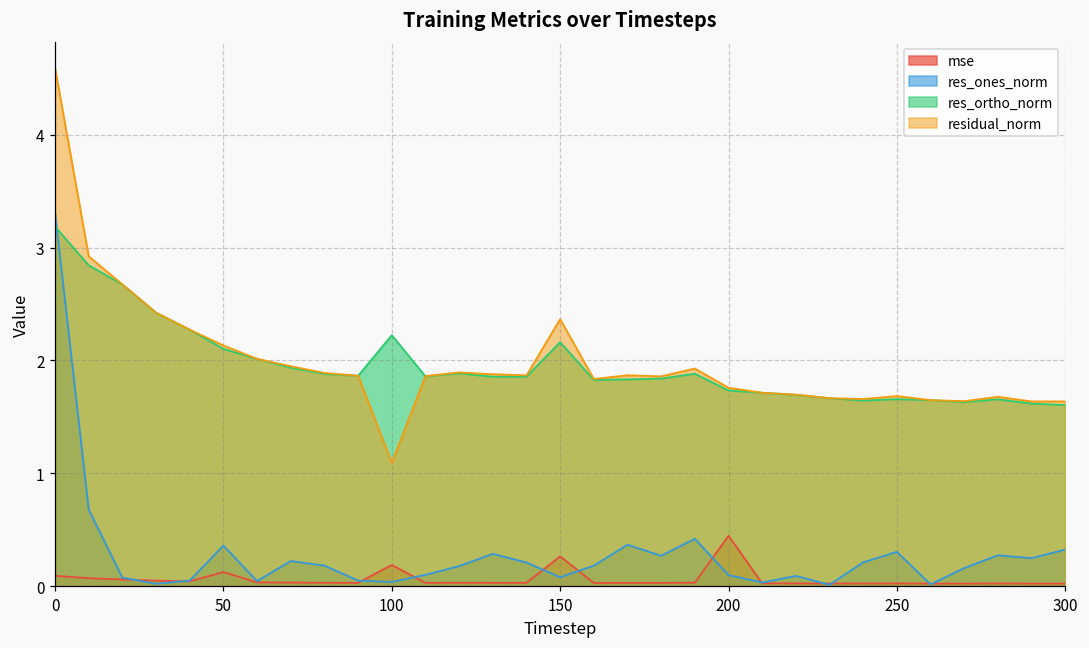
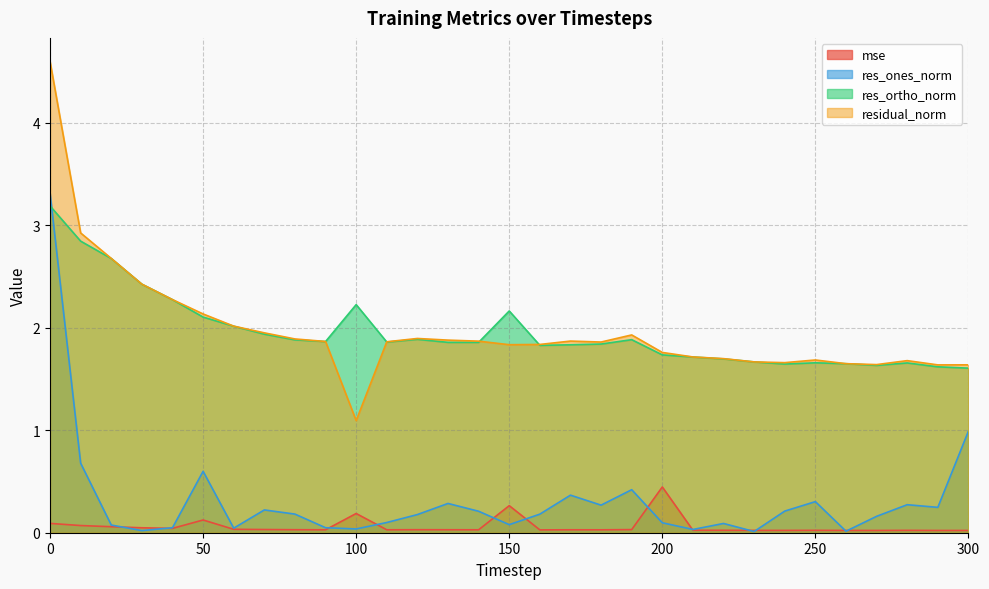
  {
    "mse": {
      "0": 0.09,
      "50": 0.12,
      "100": 0.19,
      "150": 0.26,
      "200": 0.45,
      "250": 0.02,
      "300": 0.02
    },
    "res_ones_norm": {
      "0": 3.31,
-     "50": 0.36,
+     "50": 0.60,
      "100": 0.04,
      "150": 0.08,
      "200": 0.10,
      "250": 0.30,
-     "300": 0.32
+     "300": 0.99
    },
    "res_ortho_norm": {
      "0": 3.19,
      "50": 2.10,
      "100": 2.22,
      "150": 2.16,
      "250": 1.66,
      "300": 1.60
    },
    "residual_norm": {
      "0": 4.60,
      "50": 2.13,
      "100": 1.09,
-     "150": 2.37,
+     "150": 1.83,
      "250": 1.68,
      "300": 1.64
    }
  }
